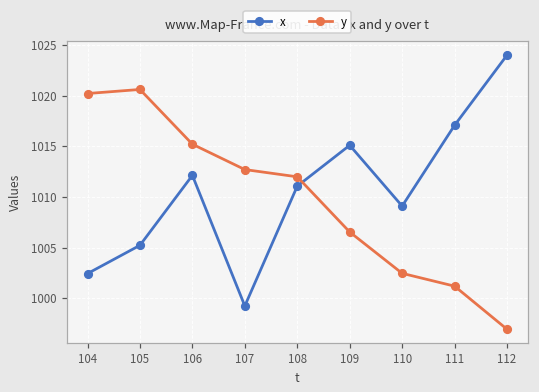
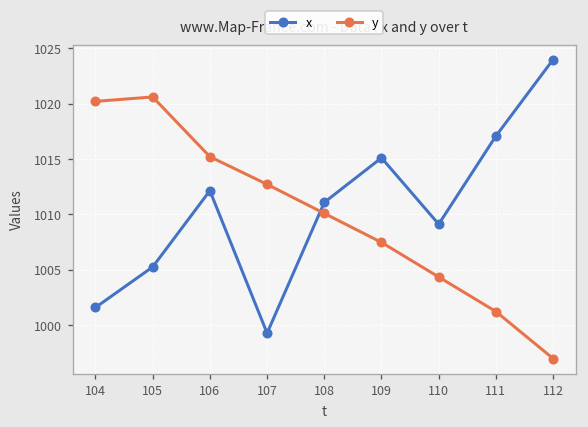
  {
    "x": {
-     "104": 1002.5,
+     "104": 1001.6,
      "105": 1005,
      "106": 1012,
      "107": 999,
      "108": 1011,
      "109": 1015,
      "110": 1009,
      "111": 1017,
      "112": 1024
    },
    "y": {
      "104": 1020,
      "105": 1021,
      "106": 1015,
      "107": 1013,
-     "108": 1012,
-     "109": 1006.6,
-     "110": 1002,
+     "108": 1010,
+     "109": 1007.5,
+     "110": 1004,
      "111": 1001,
      "112": 997
    }
  }
